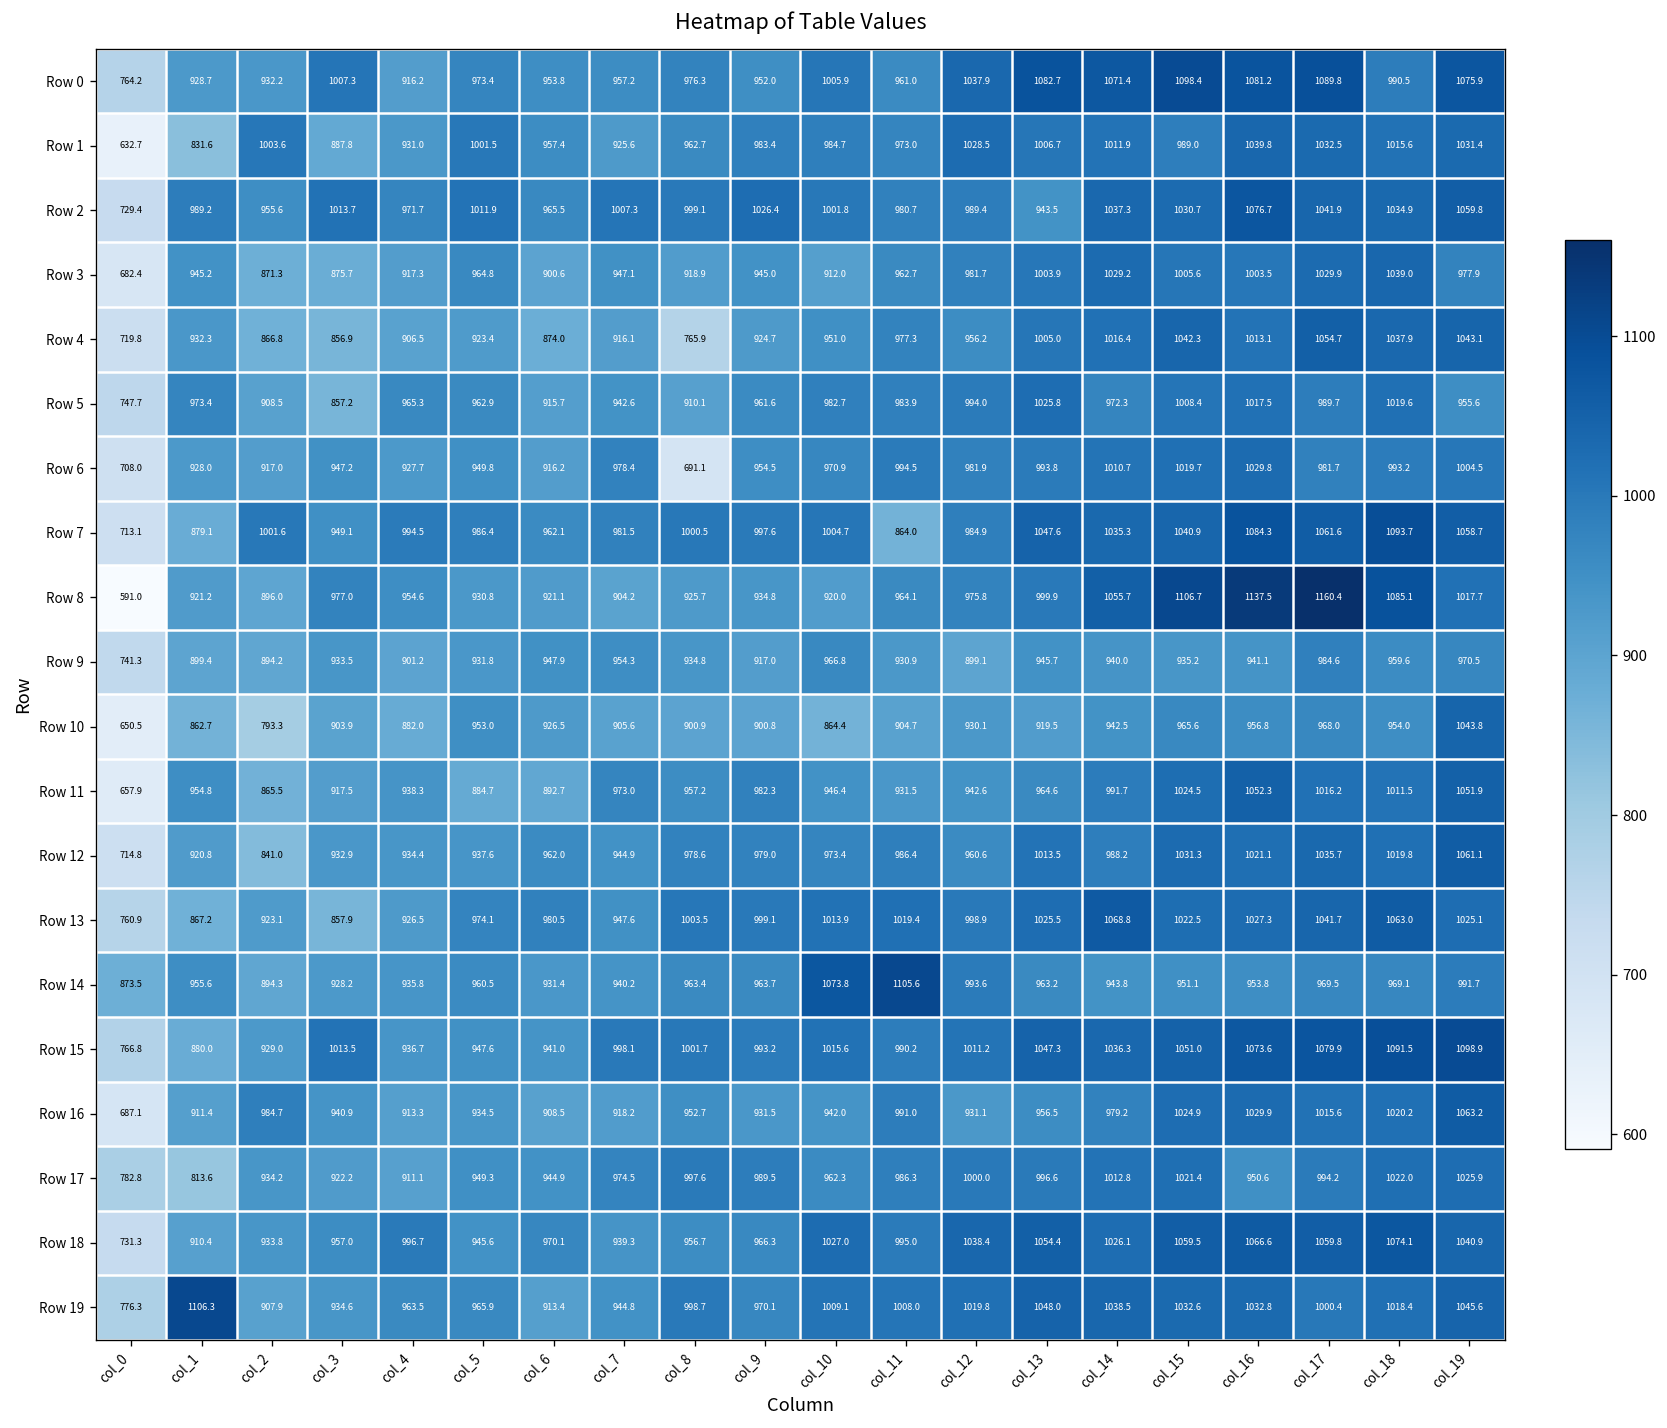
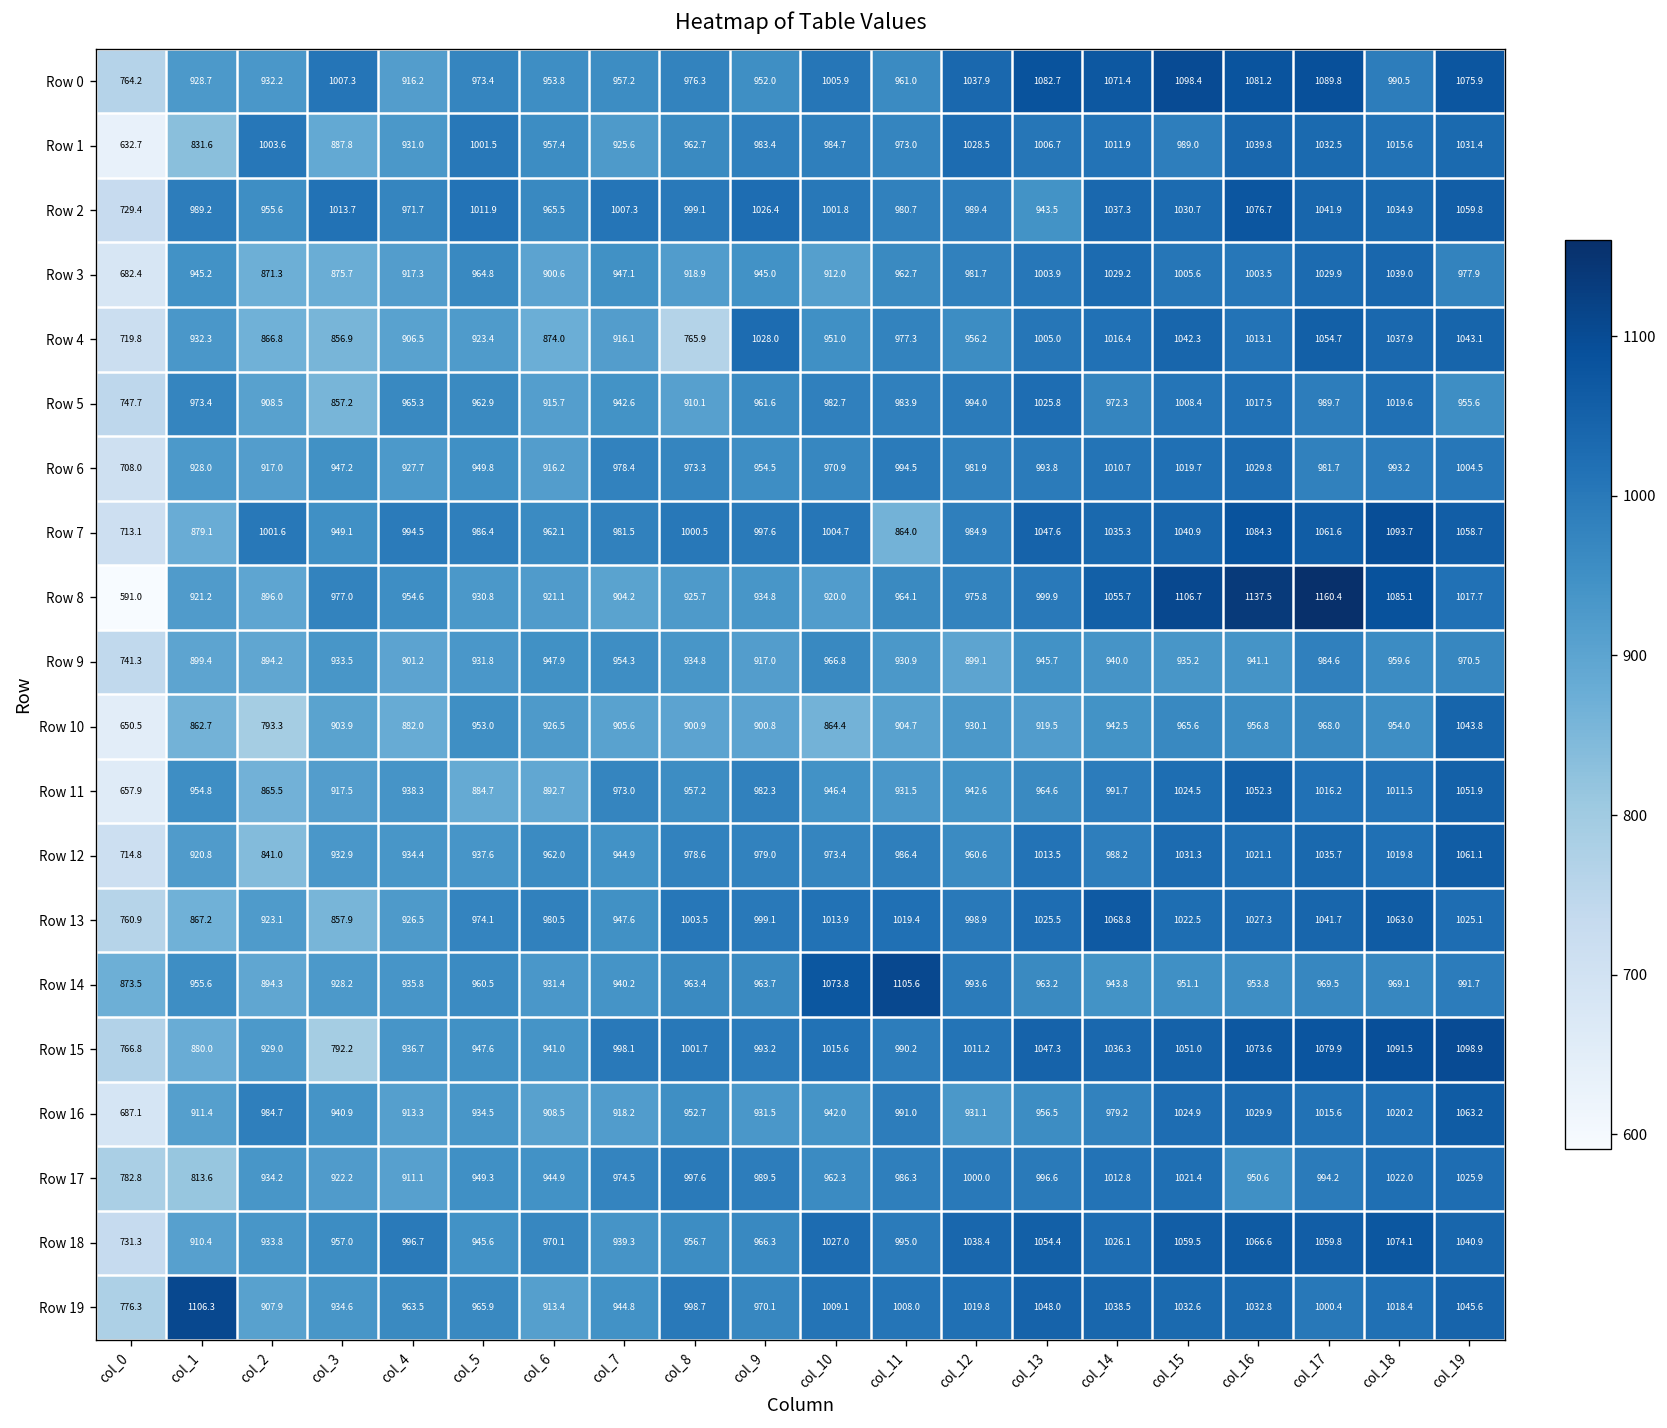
  {
    "Row 4": {
      "col_0": 719.8,
      "col_1": 932.3,
      "col_2": 866.8,
      "col_3": 856.9,
      "col_4": 906.5,
      "col_5": 923.4,
      "col_6": 874.0,
      "col_7": 916.1,
      "col_8": 765.9,
-     "col_9": 924.7,
+     "col_9": 1028.0,
      "col_10": 951.0,
      "col_11": 977.3,
      "col_12": 956.2,
      "col_13": 1005.0,
      "col_14": 1016.4,
      "col_15": 1042.3,
      "col_16": 1013.1,
      "col_17": 1054.7,
      "col_18": 1037.9,
      "col_19": 1043.1
    },
    "Row 6": {
      "col_0": 708.0,
      "col_1": 928.0,
      "col_2": 917.0,
      "col_3": 947.2,
      "col_4": 927.7,
      "col_5": 949.8,
      "col_6": 916.2,
      "col_7": 978.4,
-     "col_8": 691.1,
+     "col_8": 973.3,
      "col_9": 954.5,
      "col_10": 970.9,
      "col_11": 994.5,
      "col_12": 981.9,
      "col_13": 993.8,
      "col_14": 1010.7,
      "col_15": 1019.7,
      "col_16": 1029.8,
      "col_17": 981.7,
      "col_18": 993.2,
      "col_19": 1004.5
    },
    "Row 15": {
      "col_0": 766.8,
      "col_1": 880.0,
      "col_2": 929.0,
-     "col_3": 1013.5,
+     "col_3": 792.2,
      "col_4": 936.7,
      "col_5": 947.6,
      "col_6": 941.0,
      "col_7": 998.1,
      "col_8": 1001.7,
      "col_9": 993.2,
      "col_10": 1015.6,
      "col_11": 990.2,
      "col_12": 1011.2,
      "col_13": 1047.3,
      "col_14": 1036.3,
      "col_15": 1051.0,
      "col_16": 1073.6,
      "col_17": 1079.9,
      "col_18": 1091.5,
      "col_19": 1098.9
    }
  }
